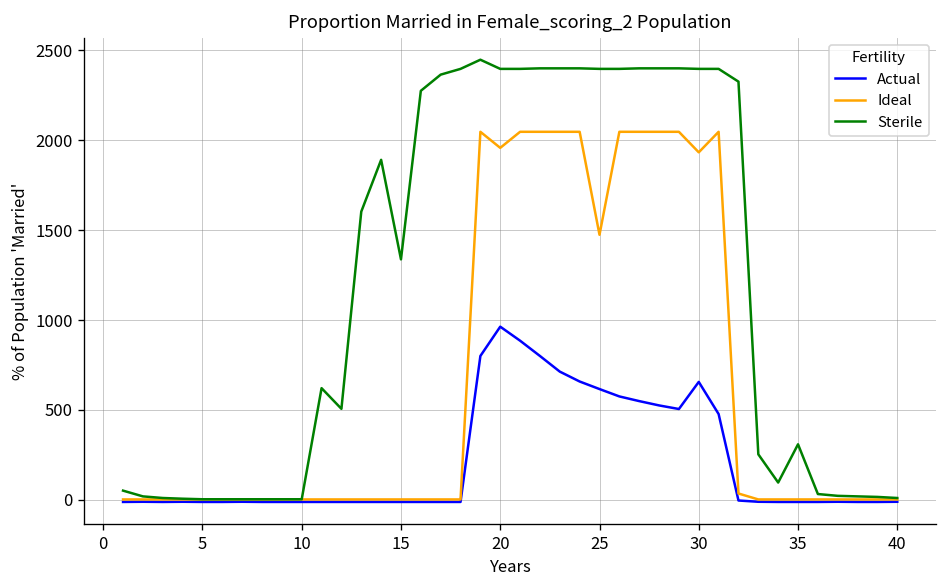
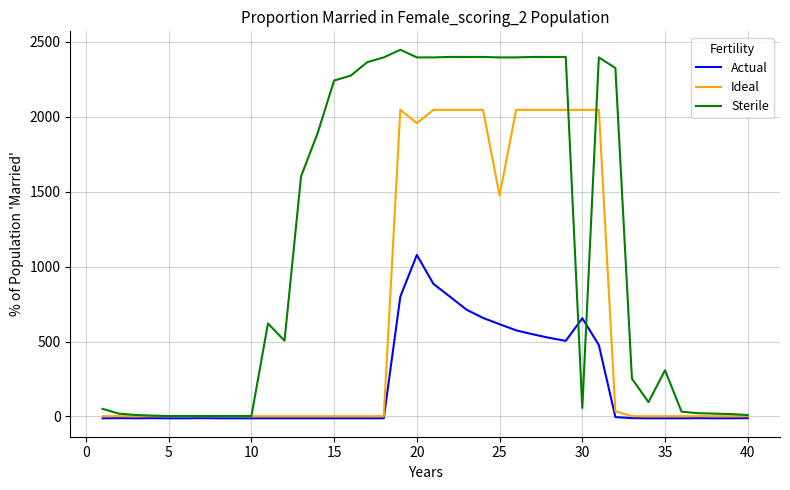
  {
    "Actual": {
-     "20": 960,
+     "20": 1080,
      "25": 620,
      "30": 660
    },
    "Ideal": {
      "20": 1960,
      "25": 1470,
-     "30": 1930
+     "30": 2050
    },
    "Sterile": {
-     "15": 1340,
+     "15": 2240,
      "20": 2400,
      "25": 2400,
-     "30": 2400,
+     "30": 60,
      "35": 310
    }
  }
